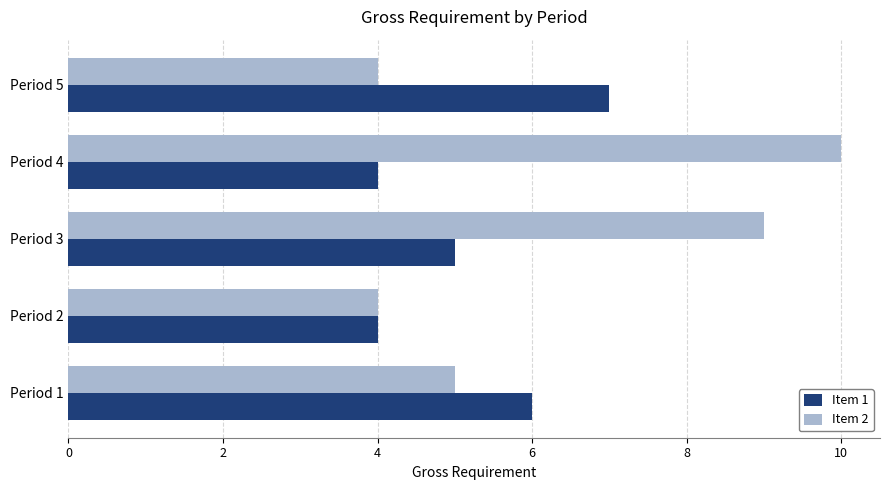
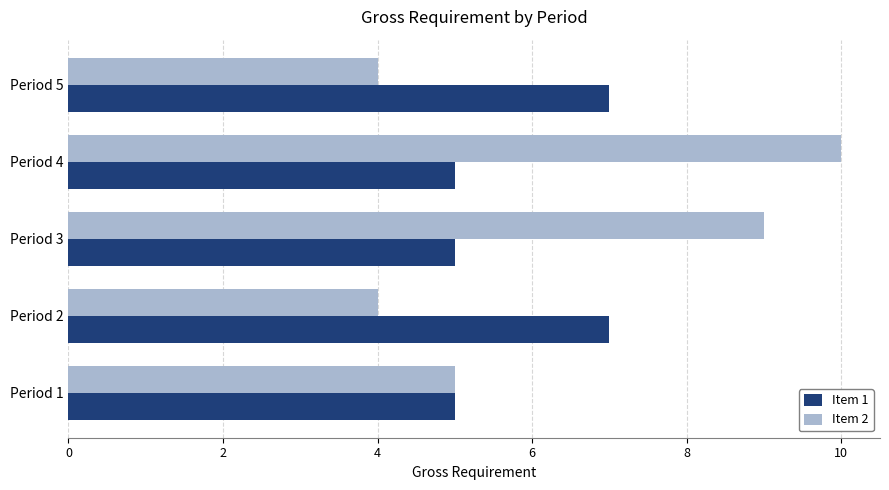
  {
    "Item 1": {
      "Period 5": 7,
-     "Period 4": 4,
+     "Period 4": 5,
      "Period 3": 5,
-     "Period 2": 4,
-     "Period 1": 6
+     "Period 2": 7,
+     "Period 1": 5
    },
    "Item 2": {
      "Period 5": 4,
      "Period 4": 10,
      "Period 3": 9,
      "Period 2": 4,
      "Period 1": 5
    }
  }
